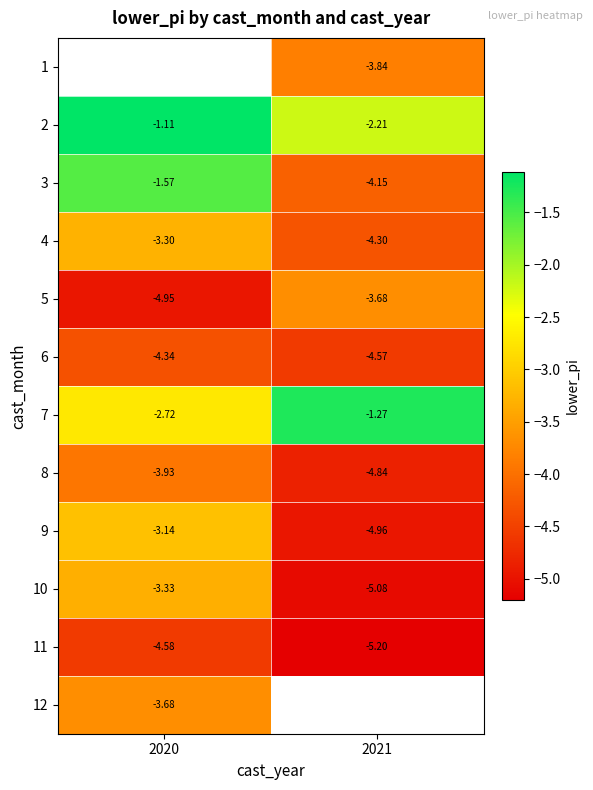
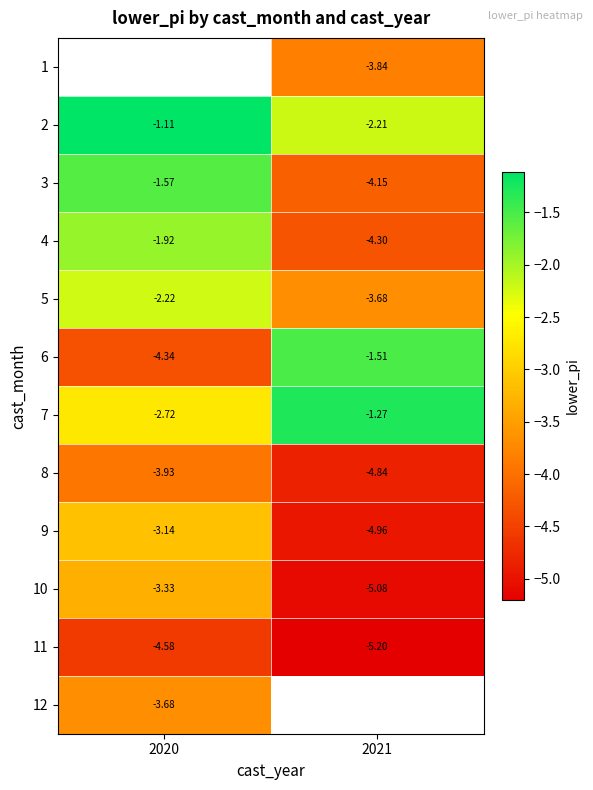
  {
    "1": {
      "2021": -3.84
    },
    "2": {
      "2020": -1.11,
      "2021": -2.21
    },
    "3": {
      "2020": -1.57,
      "2021": -4.15
    },
    "4": {
-     "2020": -3.30,
+     "2020": -1.92,
      "2021": -4.30
    },
    "5": {
-     "2020": -4.95,
+     "2020": -2.22,
      "2021": -3.68
    },
    "6": {
      "2020": -4.34,
-     "2021": -4.57
+     "2021": -1.51
    },
    "7": {
      "2020": -2.72,
      "2021": -1.27
    },
    "8": {
      "2020": -3.93,
      "2021": -4.84
    },
    "9": {
      "2020": -3.14,
      "2021": -4.96
    },
    "10": {
      "2020": -3.33,
      "2021": -5.08
    },
    "11": {
      "2020": -4.58,
      "2021": -5.20
    },
    "12": {
      "2020": -3.68
    }
  }
